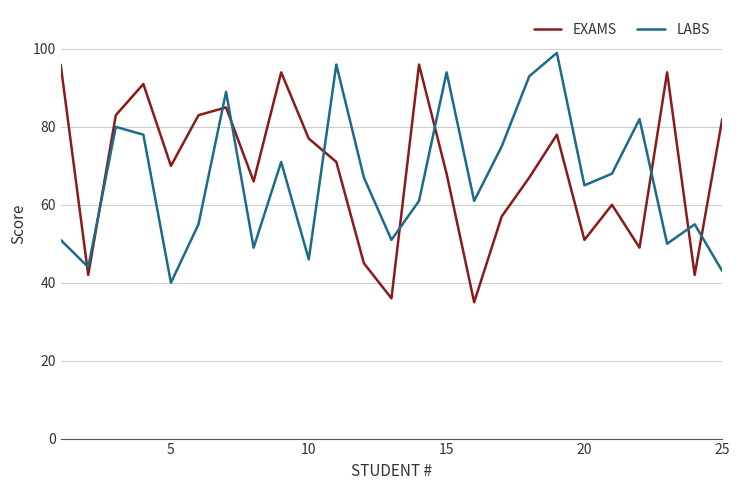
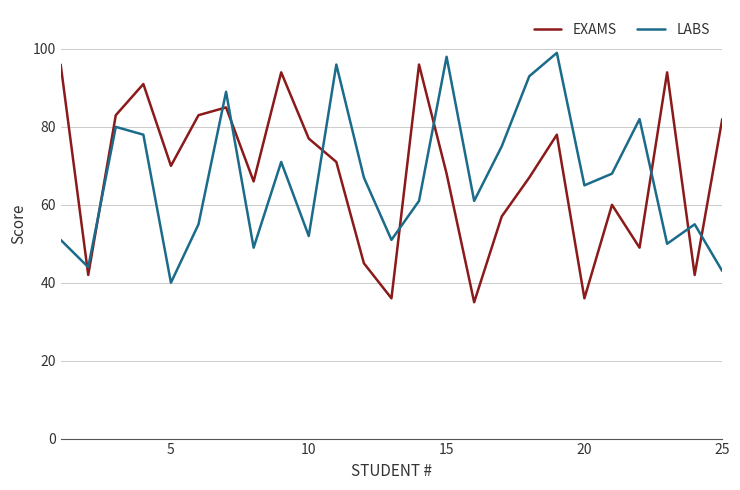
  {
    "EXAMS": {
      "5": 70,
      "10": 77,
      "15": 68,
-     "20": 51,
+     "20": 36,
      "25": 82
    },
    "LABS": {
      "5": 40,
-     "10": 46,
-     "15": 94,
+     "10": 52,
+     "15": 98,
      "20": 65,
      "25": 43
    }
  }
